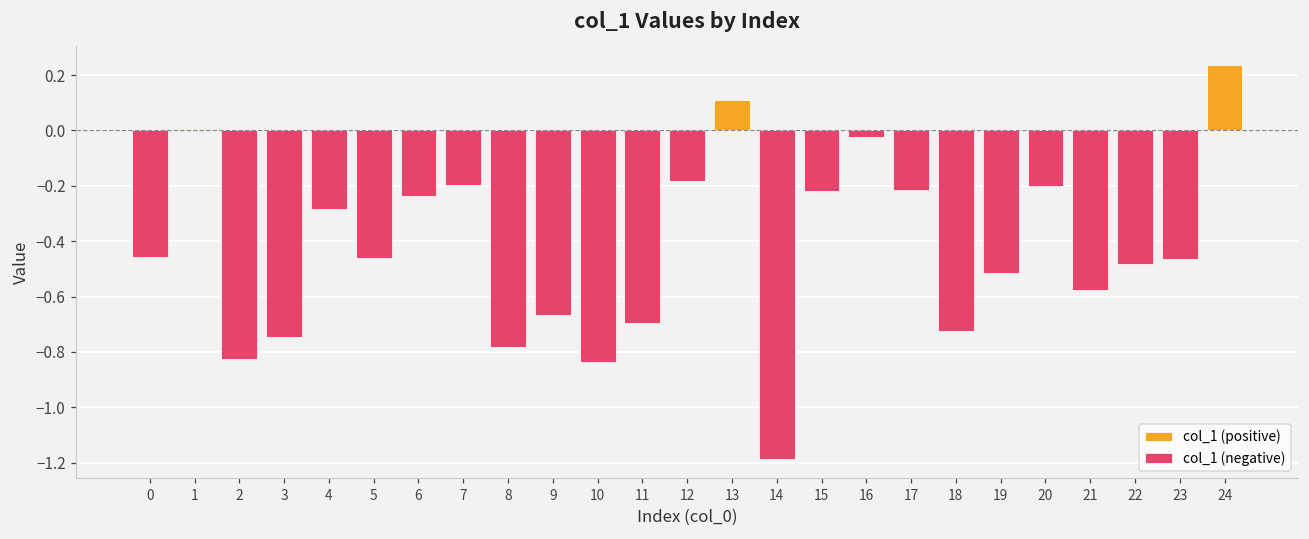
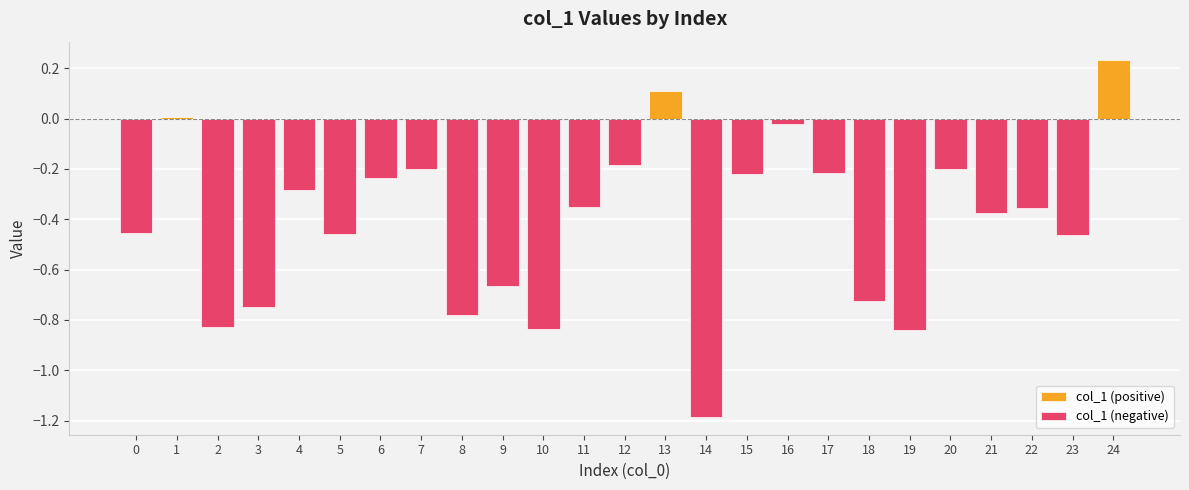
  {
    "col_1 (positive)": {
      "0": 0.00,
      "2": 0.00,
      "3": 0.00,
      "4": 0.00,
      "5": 0.00,
      "6": 0.00,
      "7": 0.00,
      "8": 0.00,
      "9": 0.00,
      "10": 0.00,
      "11": 0.00,
      "12": 0.00,
      "13": 0.11,
      "14": 0.00,
      "15": 0.00,
      "16": 0.00,
      "17": 0.00,
      "18": 0.00,
      "19": 0.00,
      "20": 0.00,
      "21": 0.00,
      "22": 0.00,
      "23": 0.00,
      "24": 0.23
    },
    "col_1 (negative)": {
      "0": -0.46,
      "1": 0.00,
      "2": -0.83,
      "3": -0.75,
      "4": -0.28,
      "5": -0.46,
      "6": -0.24,
      "7": -0.20,
      "8": -0.78,
      "9": -0.67,
      "10": -0.84,
-     "11": -0.69,
+     "11": -0.35,
      "12": -0.18,
      "13": 0.00,
      "14": -1.19,
      "15": -0.22,
      "16": -0.02,
      "17": -0.21,
      "18": -0.73,
-     "19": -0.51,
+     "19": -0.84,
      "20": -0.20,
-     "21": -0.58,
-     "22": -0.48,
+     "21": -0.38,
+     "22": -0.35,
      "23": -0.46,
      "24": 0.00
    }
  }
